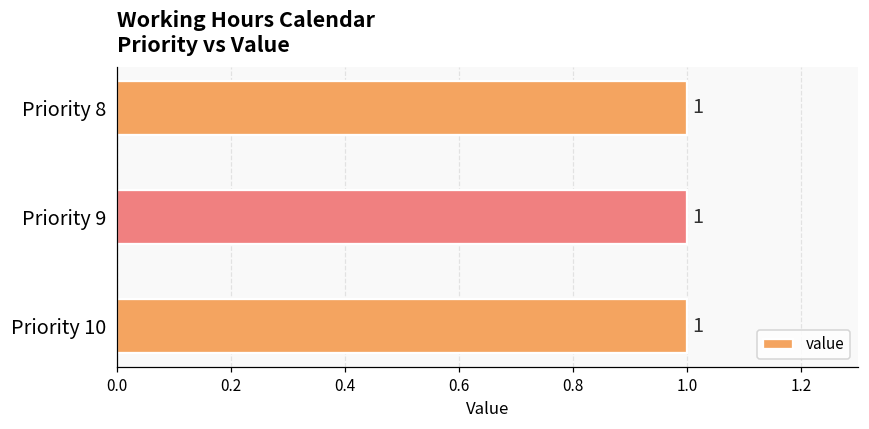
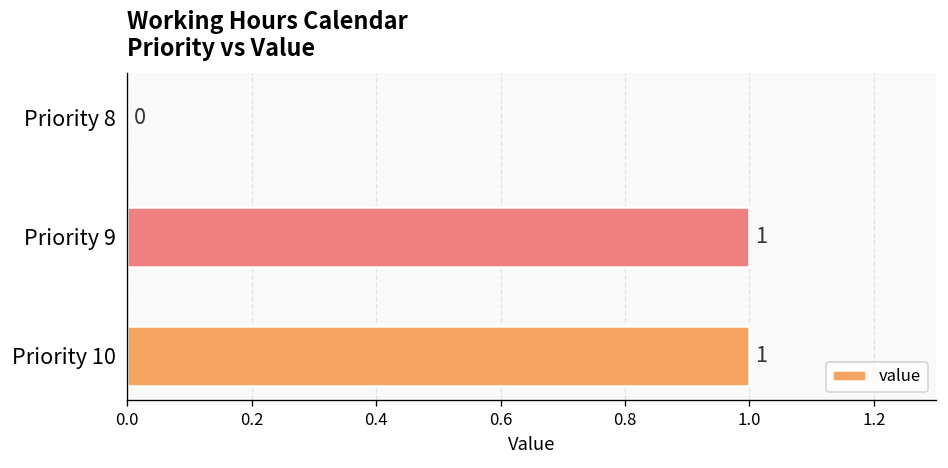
  {
-   "Priority 8": 1,
+   "Priority 8": 0,
    "Priority 9": 1,
    "Priority 10": 1
  }
